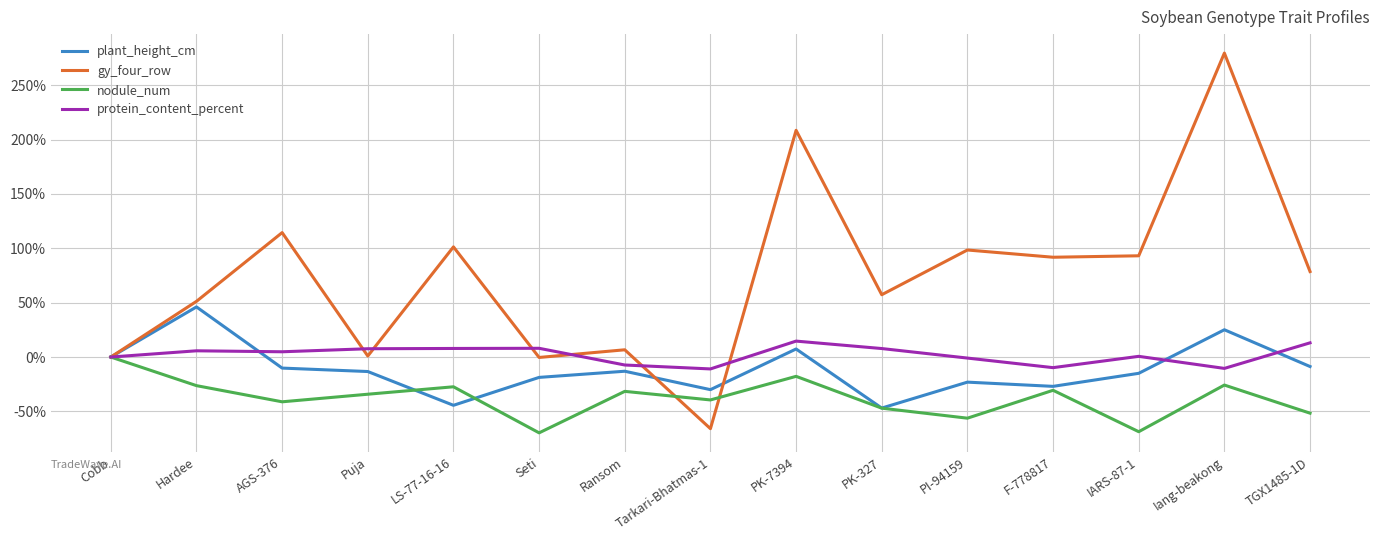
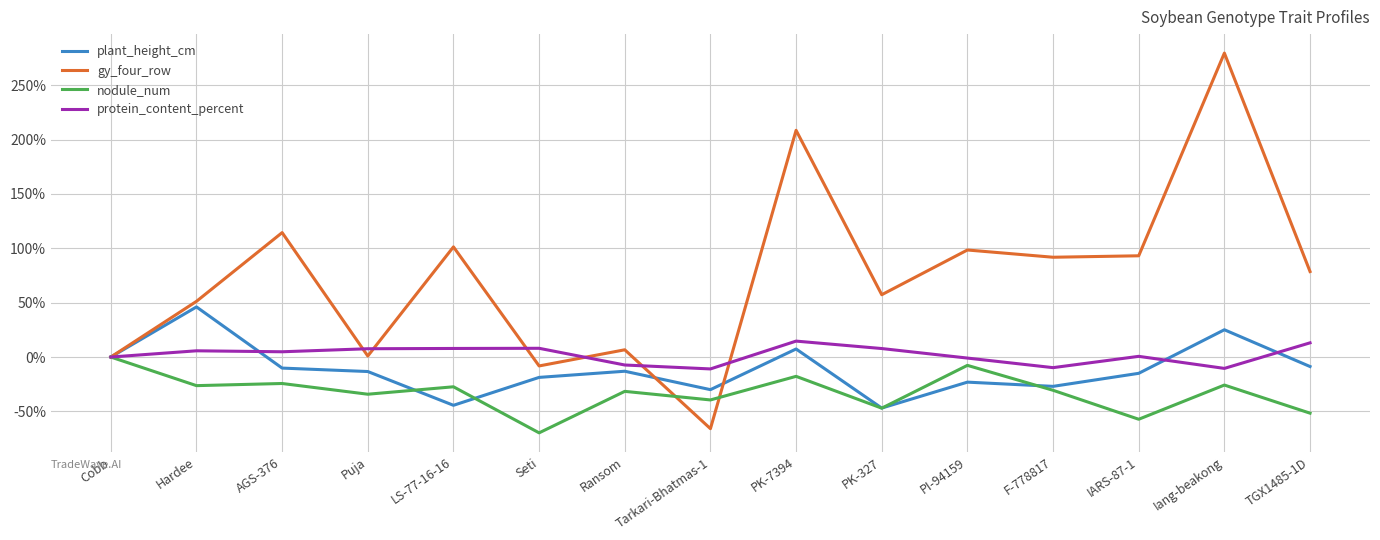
  {
    "plant_height_cm": {
      "Hardee": "46%",
      "AGS-376": "-10%",
      "Puja": "-13%",
      "LS-77-16-16": "-44%",
      "Seti": "-19%",
      "Ransom": "-13%",
      "Tarkari-Bhatmas-1": "-30%",
      "PK-7394": "7%",
      "PI-94159": "-23%",
      "F-778817": "-27%",
      "IARS-87-1": "-15%",
      "Iang-beakong": "25%",
      "TGX1485-1D": "-9%"
    },
    "gy_four_row": {
      "Hardee": "51%",
      "AGS-376": "114%",
      "Puja": "1%",
      "LS-77-16-16": "101%",
-     "Seti": "0%",
+     "Seti": "-8%",
      "Ransom": "7%",
      "Tarkari-Bhatmas-1": "-66%",
      "PK-7394": "209%",
      "PK-327": "57%",
      "PI-94159": "98%",
      "F-778817": "92%",
      "IARS-87-1": "93%",
      "Iang-beakong": "280%",
      "TGX1485-1D": "79%"
    },
    "nodule_num": {
      "Hardee": "-26%",
-     "AGS-376": "-41%",
+     "AGS-376": "-24%",
      "Puja": "-34%",
      "LS-77-16-16": "-27%",
      "Seti": "-70%",
      "Ransom": "-32%",
      "Tarkari-Bhatmas-1": "-39%",
      "PK-7394": "-18%",
-     "PI-94159": "-56%",
+     "PI-94159": "-8%",
      "F-778817": "-31%",
-     "IARS-87-1": "-69%",
+     "IARS-87-1": "-57%",
      "Iang-beakong": "-26%",
      "TGX1485-1D": "-52%"
    },
    "protein_content_percent": {
      "Hardee": "6%",
      "AGS-376": "5%",
      "Puja": "8%",
      "LS-77-16-16": "8%",
      "Seti": "8%",
      "Ransom": "-7%",
      "Tarkari-Bhatmas-1": "-11%",
      "PK-7394": "15%",
      "PK-327": "8%",
      "PI-94159": "-1%",
      "F-778817": "-10%",
      "IARS-87-1": "1%",
      "Iang-beakong": "-10%",
      "TGX1485-1D": "13%"
    }
  }
